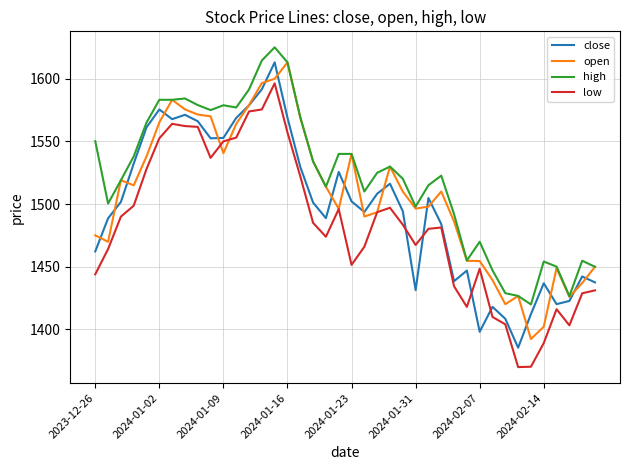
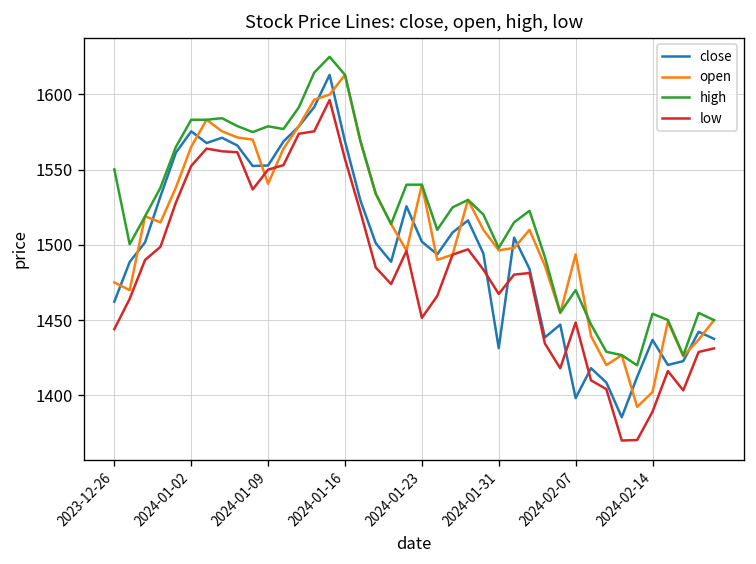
  {
    "close": {
      "2023-12-26": 1462,
      "2024-01-02": 1575,
      "2024-01-09": 1553,
      "2024-01-16": 1569,
      "2024-01-23": 1502,
      "2024-01-31": 1431,
      "2024-02-07": 1398,
      "2024-02-14": 1437
    },
    "open": {
      "2023-12-26": 1475,
      "2024-01-02": 1565,
      "2024-01-09": 1541,
-     "2024-02-07": 1455,
+     "2024-02-07": 1494,
      "2024-02-14": 1402
    },
    "high": {
      "2023-12-26": 1550,
      "2024-01-02": 1583,
      "2024-01-09": 1579,
      "2024-02-07": 1470,
      "2024-02-14": 1454
    },
    "low": {
      "2023-12-26": 1444,
      "2024-01-02": 1552,
      "2024-01-09": 1550,
      "2024-01-16": 1557,
      "2024-01-23": 1452,
      "2024-01-31": 1467,
      "2024-02-07": 1448,
      "2024-02-14": 1389
    }
  }
